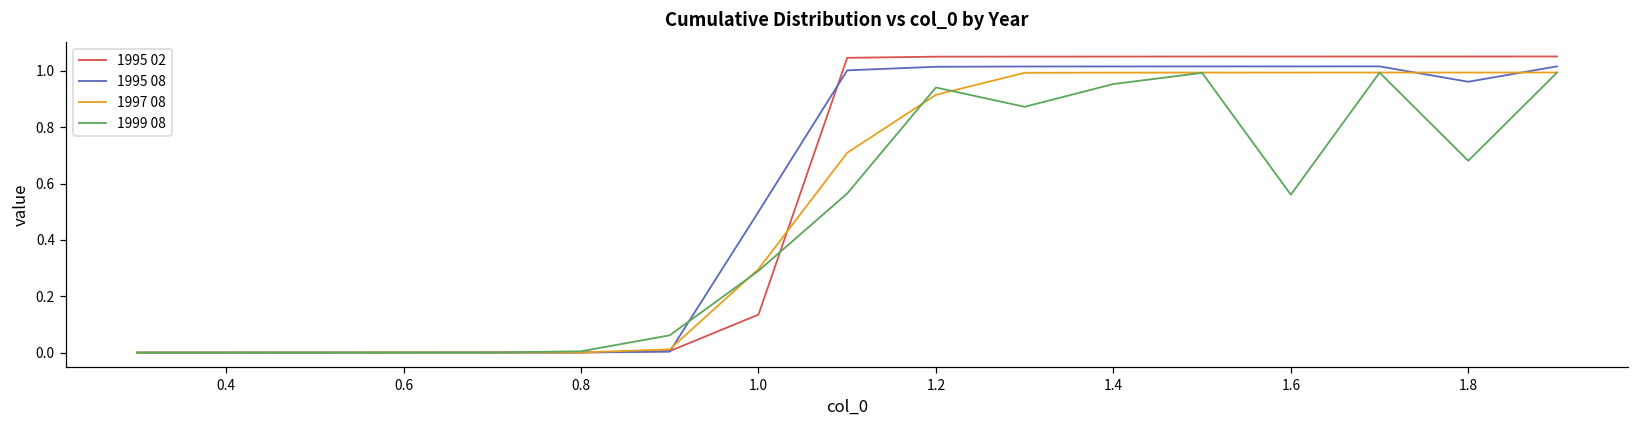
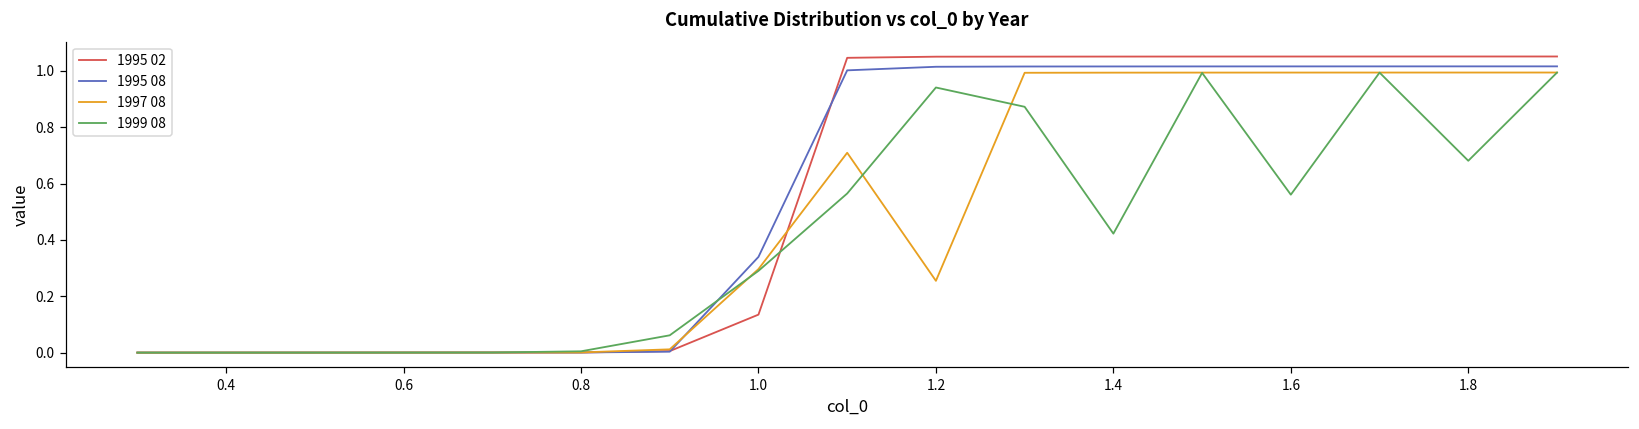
  {
    "1995 02": {
      "1.0": 0.13,
      "1.2": 1.05,
      "1.4": 1.05,
      "1.6": 1.05,
      "1.8": 1.05
    },
    "1995 08": {
-     "1.0": 0.50,
+     "1.0": 0.34,
      "1.2": 1.01,
      "1.4": 1.02,
      "1.6": 1.02,
-     "1.8": 0.96
+     "1.8": 1.02
    },
    "1997 08": {
-     "1.2": 0.91,
+     "1.2": 0.25,
      "1.4": 0.99,
      "1.6": 0.99,
      "1.8": 0.99
    },
    "1999 08": {
      "1.2": 0.94,
-     "1.4": 0.95,
+     "1.4": 0.42,
      "1.6": 0.56,
      "1.8": 0.68
    }
  }
